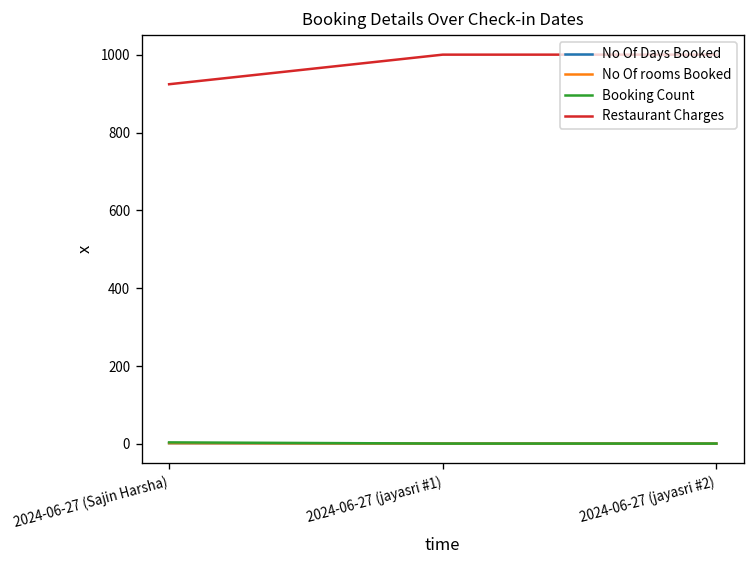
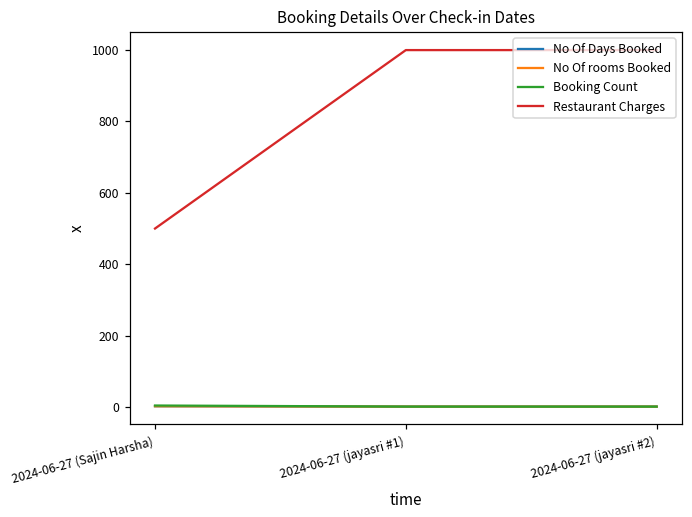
  {
    "Booking Count": {
      "2024-06-27 (Sajin Harsha)": 0,
      "2024-06-27 (jayasri #1)": 0,
      "2024-06-27 (jayasri #2)": 0
    },
    "Restaurant Charges": {
-     "2024-06-27 (Sajin Harsha)": 920,
+     "2024-06-27 (Sajin Harsha)": 500,
      "2024-06-27 (jayasri #1)": 1000
    }
  }
